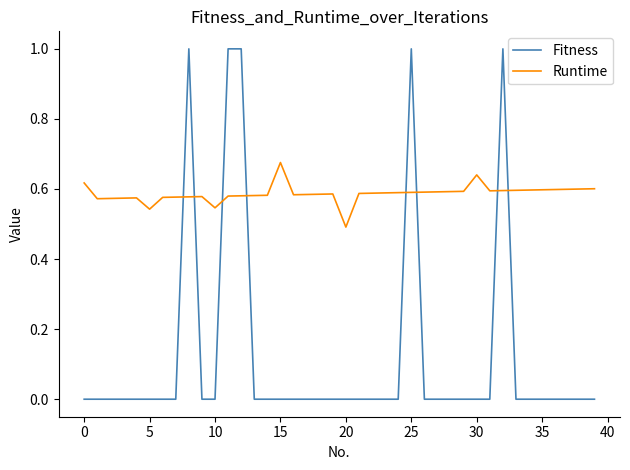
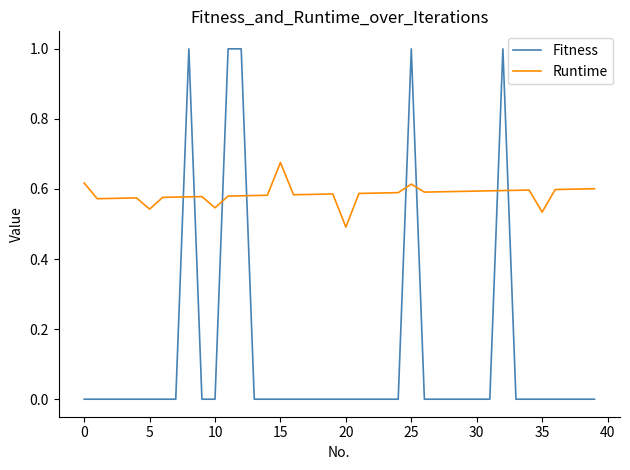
  {
    "Fitness": {
      "0": 0.00,
      "5": 0.00,
      "10": 0.00,
      "15": 0.00,
      "20": 0.00,
      "25": 1.00,
      "30": 0.00,
      "35": 0.00
    },
    "Runtime": {
      "0": 0.62,
      "5": 0.54,
      "10": 0.55,
      "15": 0.68,
      "20": 0.49,
-     "25": 0.59,
-     "30": 0.64,
-     "35": 0.60
+     "25": 0.61,
+     "30": 0.59,
+     "35": 0.53
    }
  }
